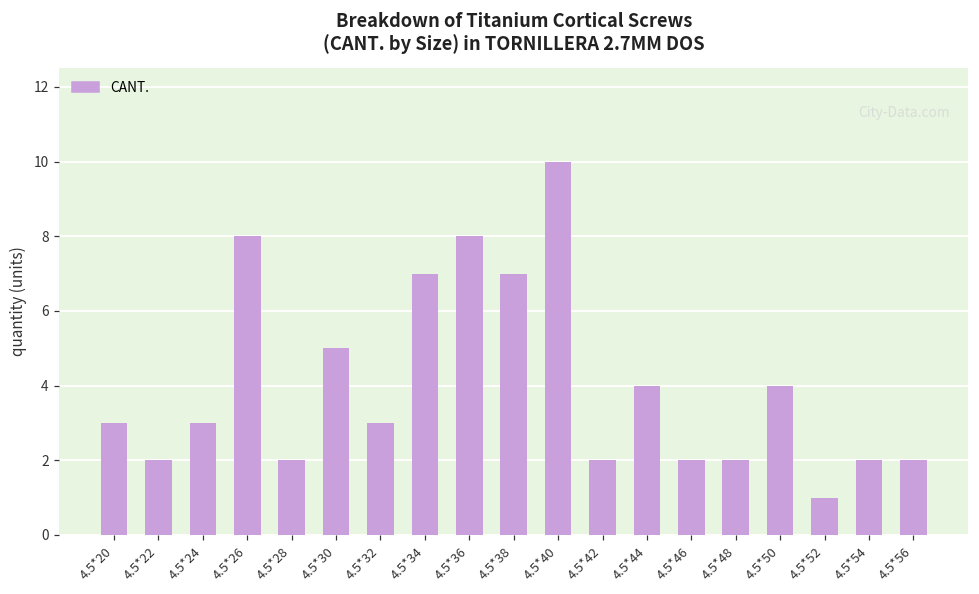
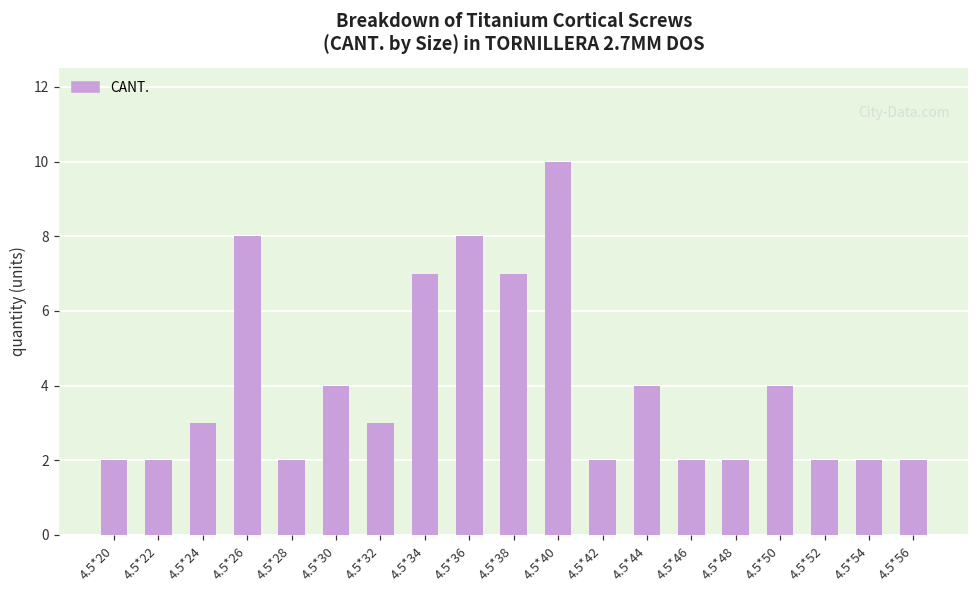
  {
-   "4.5*20": 3,
+   "4.5*20": 2,
    "4.5*22": 2,
    "4.5*24": 3,
    "4.5*26": 8,
    "4.5*28": 2,
-   "4.5*30": 5,
+   "4.5*30": 4,
    "4.5*32": 3,
    "4.5*34": 7,
    "4.5*36": 8,
    "4.5*38": 7,
    "4.5*40": 10,
    "4.5*42": 2,
    "4.5*44": 4,
    "4.5*46": 2,
    "4.5*48": 2,
    "4.5*50": 4,
-   "4.5*52": 1,
+   "4.5*52": 2,
    "4.5*54": 2,
    "4.5*56": 2
  }
